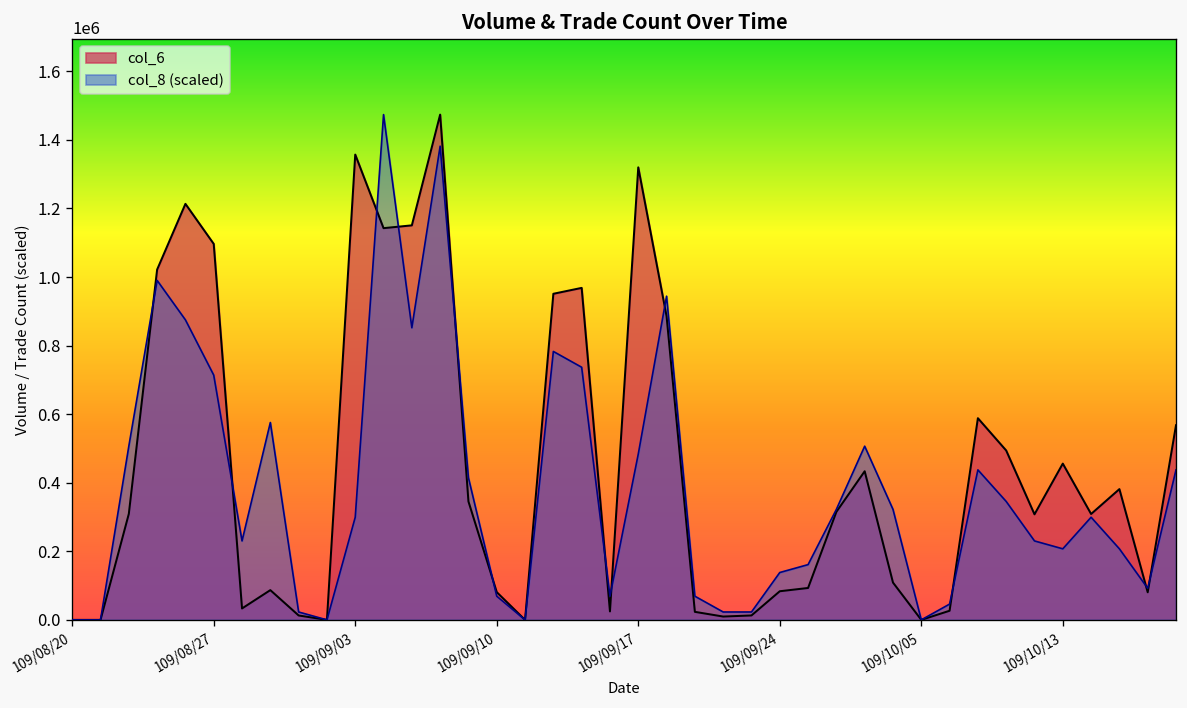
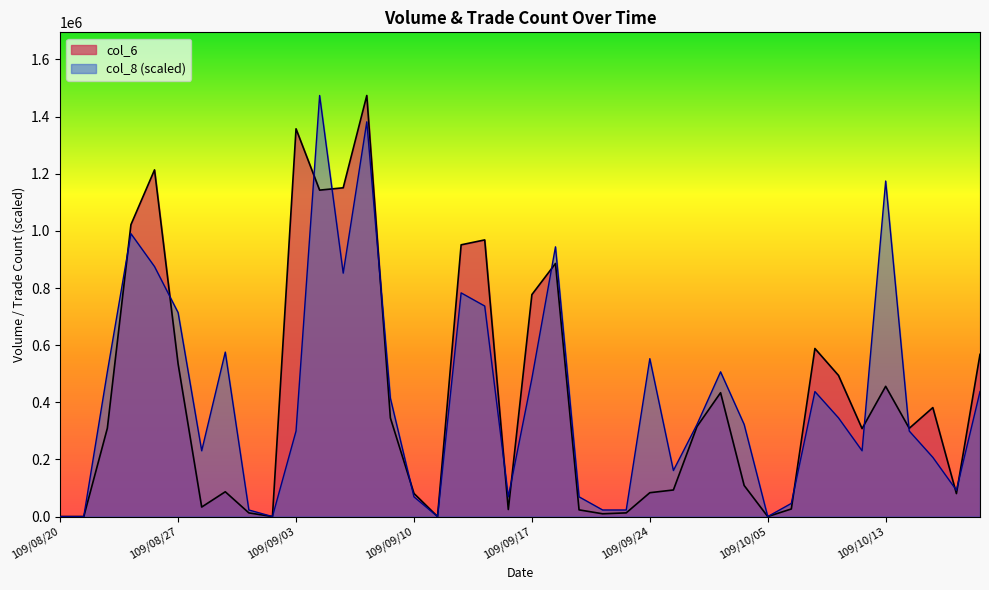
  {
    "col_6": {
-     "109/08/27": 1100000,
+     "109/08/27": 530000,
      "109/09/03": 1360000,
      "109/09/10": 80000,
-     "109/09/17": 1320000,
+     "109/09/17": 780000,
      "109/09/24": 80000,
      "109/10/13": 460000
    },
    "col_8 (scaled)": {
      "109/08/27": 710000,
      "109/09/03": 300000,
      "109/09/10": 70000,
      "109/09/17": 480000,
-     "109/09/24": 140000,
-     "109/10/13": 210000
+     "109/09/24": 550000,
+     "109/10/13": 1170000
    }
  }
